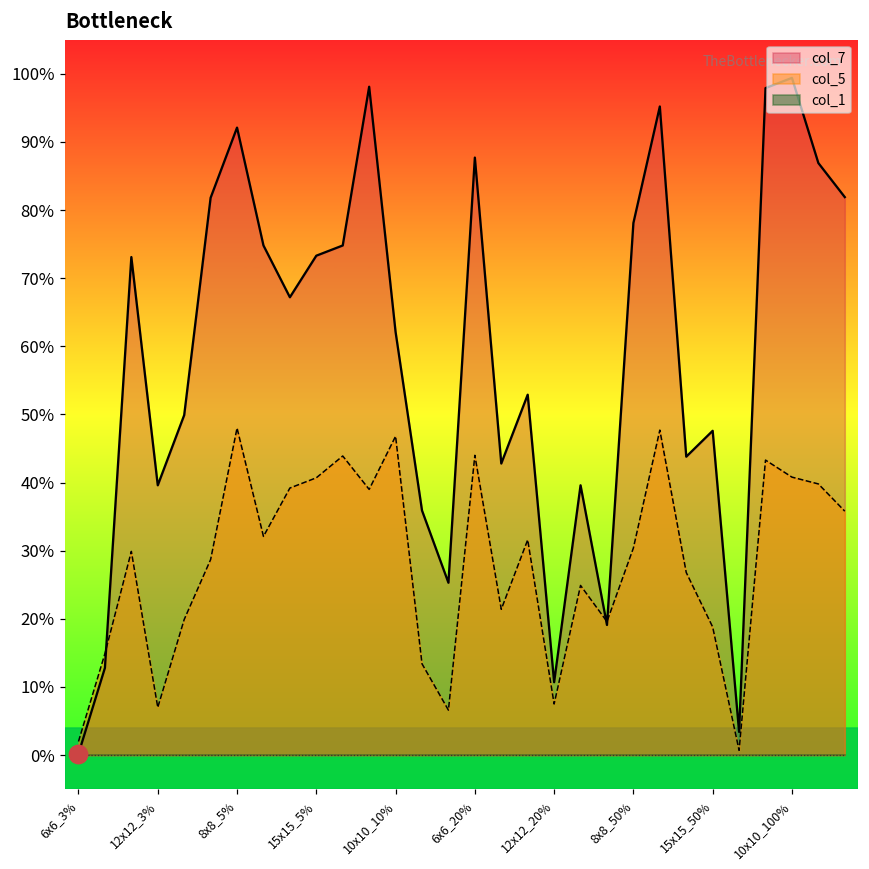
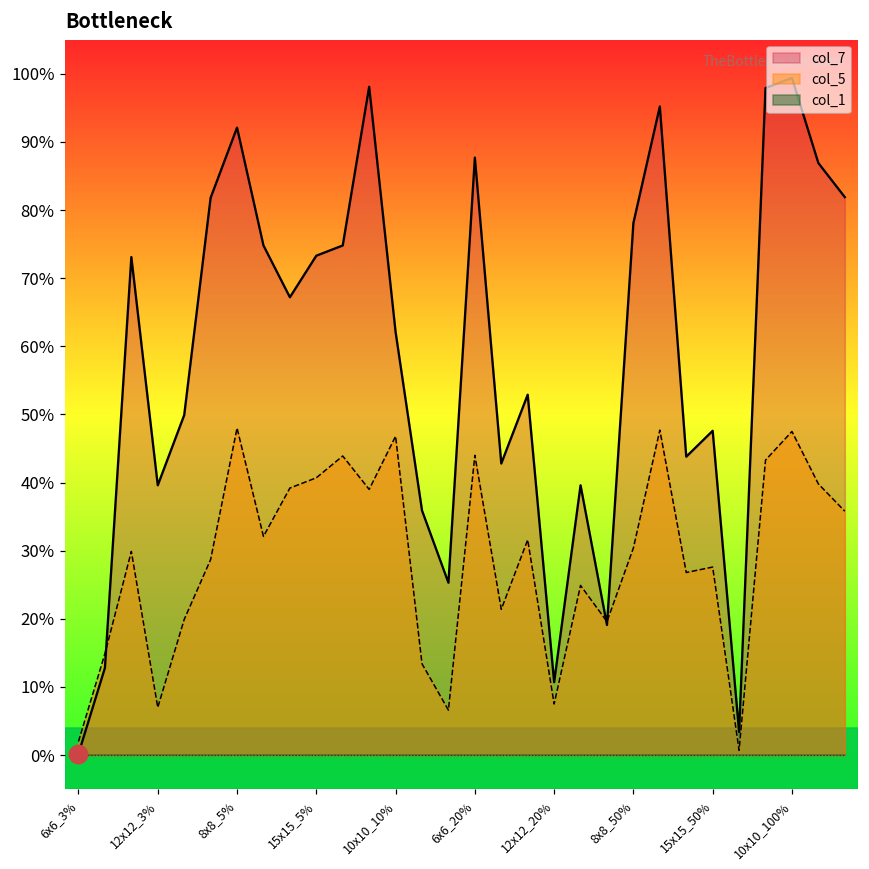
  {
    "col_5": {
      "12x12_3%": "7%",
      "8x8_5%": "48%",
      "15x15_5%": "41%",
      "10x10_10%": "47%",
      "6x6_20%": "44%",
      "12x12_20%": "8%",
      "8x8_50%": "30%",
-     "15x15_50%": "19%",
-     "10x10_100%": "41%"
+     "15x15_50%": "28%",
+     "10x10_100%": "48%"
    }
  }
